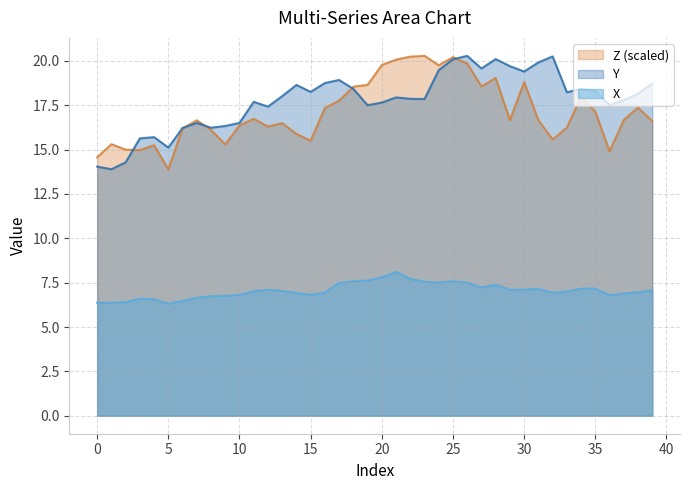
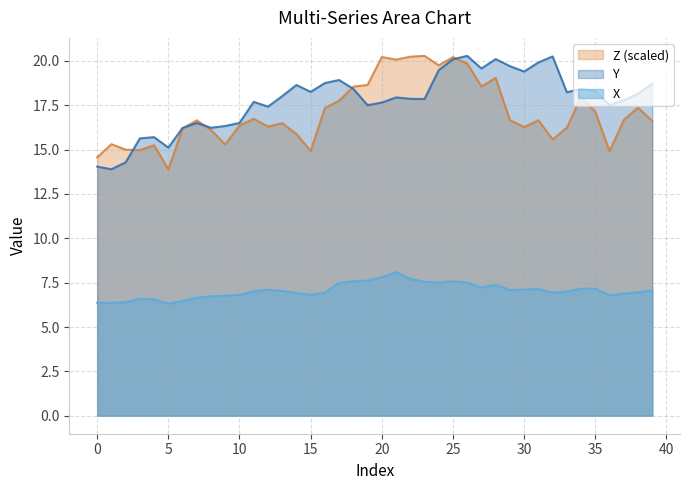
  {
    "Z (scaled)": {
      "0": 14.6,
      "5": 13.9,
-     "15": 15.5,
-     "20": 19.8,
-     "30": 18.8,
+     "15": 14.9,
+     "20": 20.2,
+     "30": 16.3,
      "35": 17.1
    }
  }
